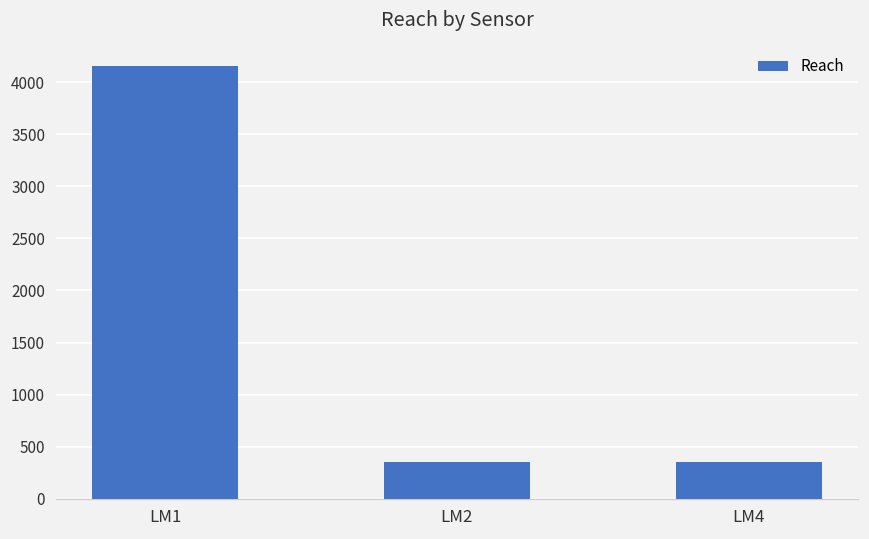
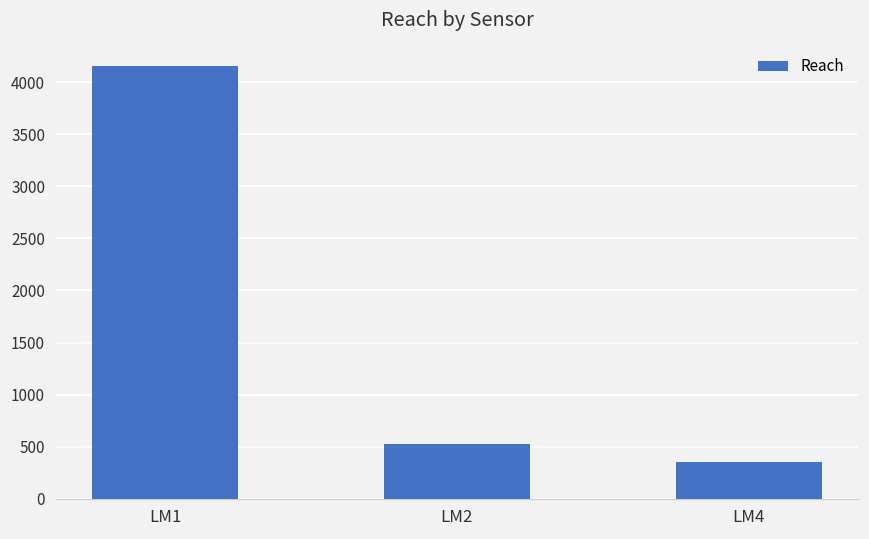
  {
    "LM1": 4200,
-   "LM2": 300,
+   "LM2": 500,
    "LM4": 300
  }
